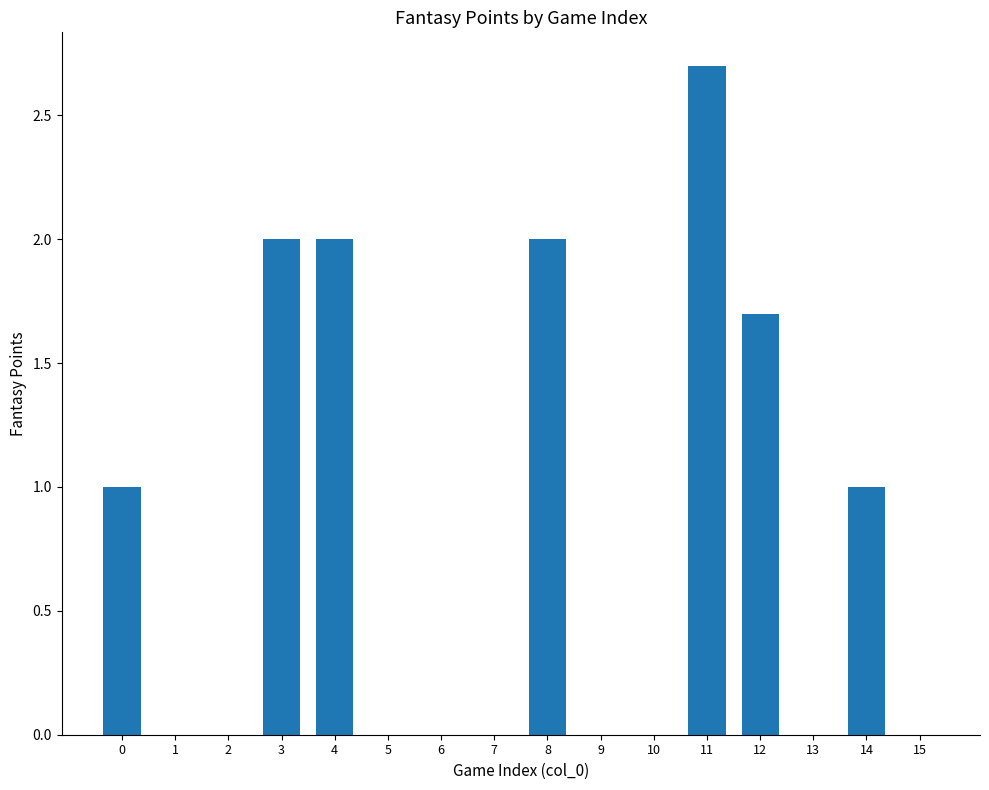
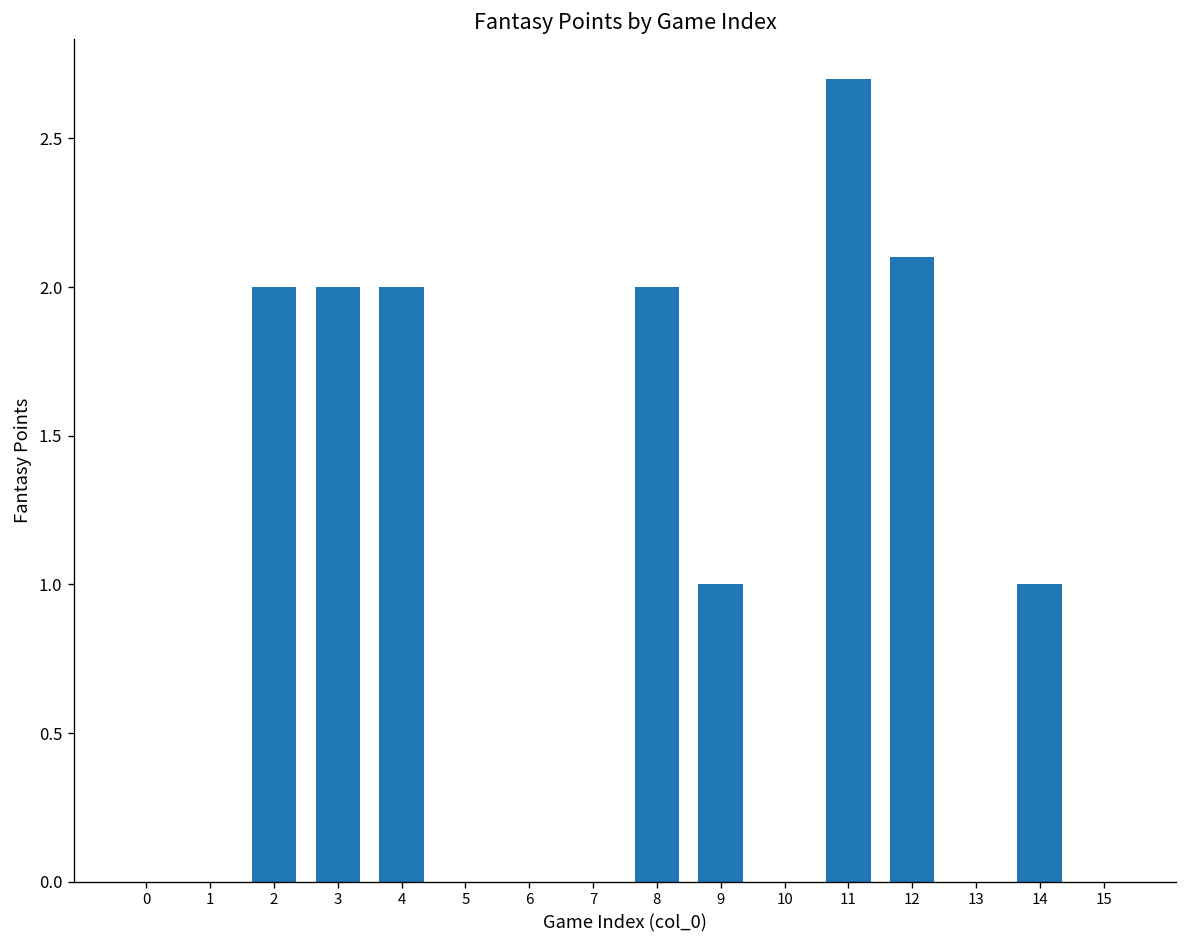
  {
-   "0": 1,
+   "0": 0,
    "1": 0.0,
-   "2": 0,
+   "2": 2,
    "3": 2.0,
    "4": 2.0,
    "5": 0.0,
    "6": 0.0,
    "7": 0.0,
    "8": 2.0,
-   "9": 0,
+   "9": 1,
    "10": 0.0,
    "11": 2.7,
-   "12": 1.7,
+   "12": 2.1,
    "13": 0.0,
    "14": 1.0,
    "15": 0.0
  }
